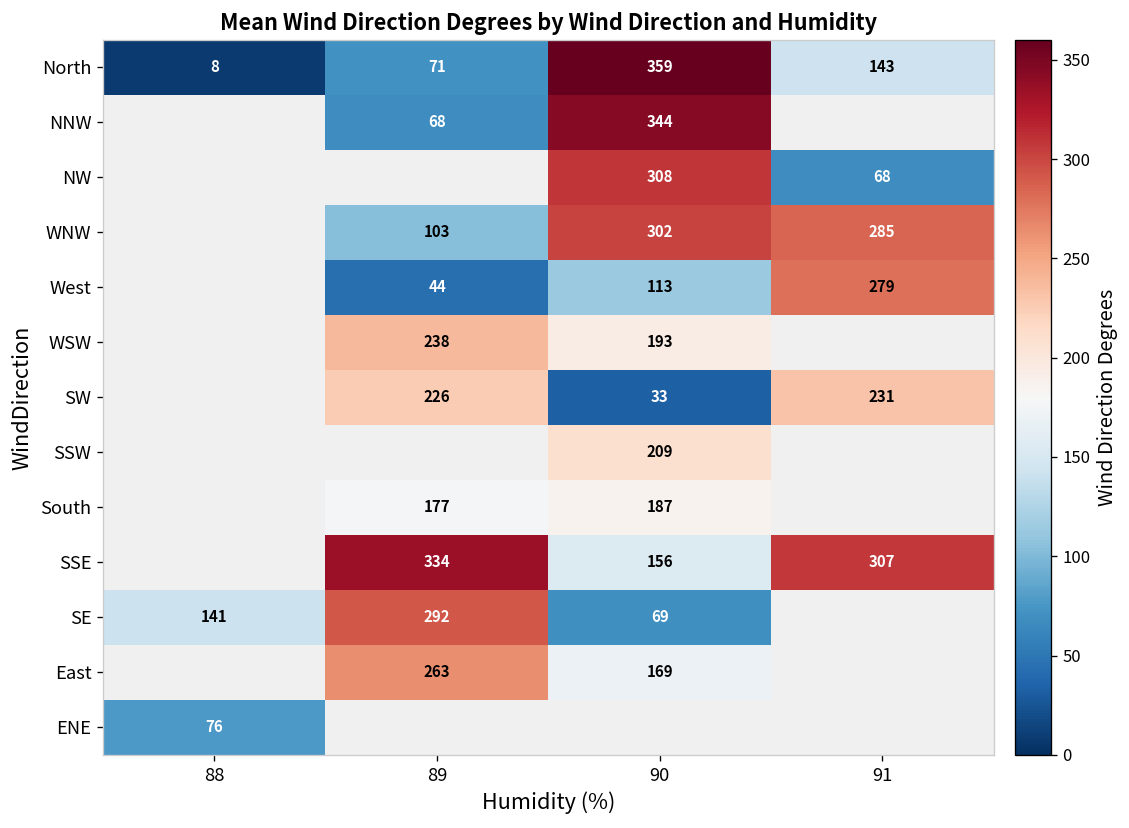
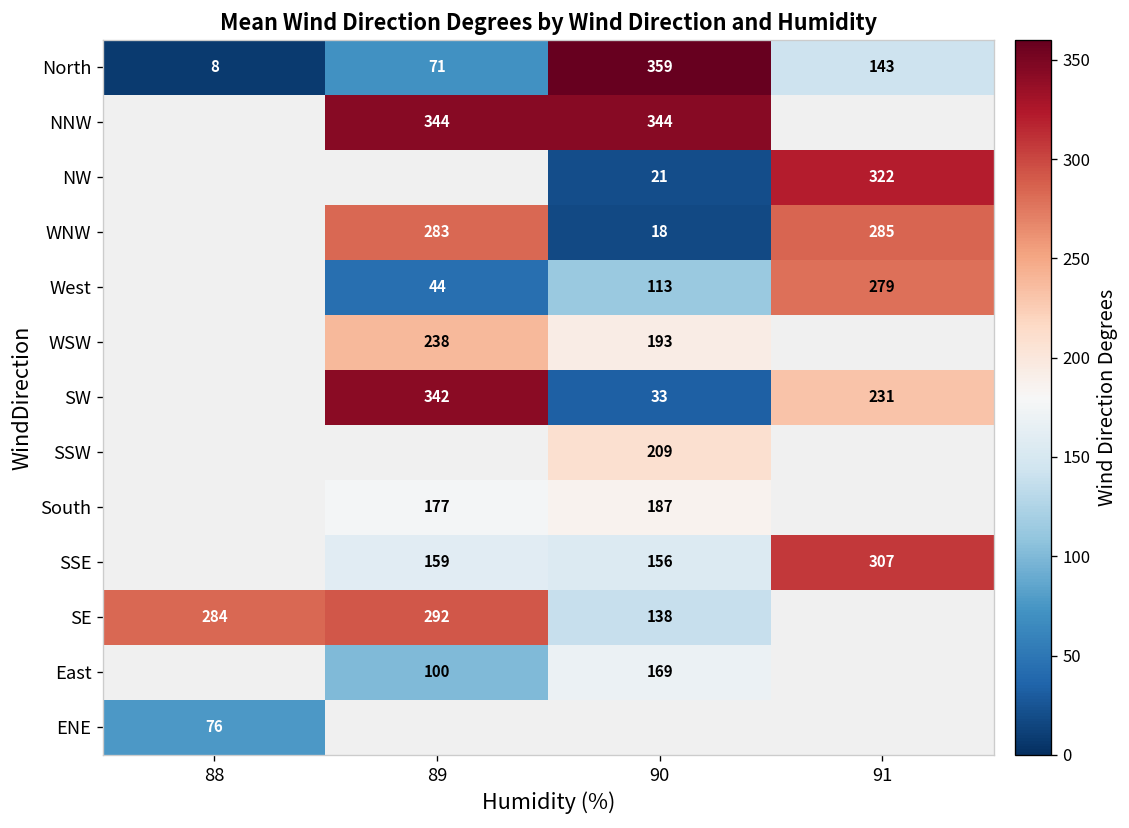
  {
    "North": {
      "88": 8,
      "89": 71,
      "90": 359,
      "91": 143
    },
    "NNW": {
-     "89": 68,
+     "89": 344,
      "90": 344
    },
    "NW": {
-     "90": 308,
-     "91": 68
+     "90": 21,
+     "91": 322
    },
    "WNW": {
-     "89": 103,
-     "90": 302,
+     "89": 283,
+     "90": 18,
      "91": 285
    },
    "West": {
      "89": 44,
      "90": 113,
      "91": 279
    },
    "WSW": {
      "89": 238,
      "90": 193
    },
    "SW": {
-     "89": 226,
+     "89": 342,
      "90": 33,
      "91": 231
    },
    "SSW": {
      "90": 209
    },
    "South": {
      "89": 177,
      "90": 187
    },
    "SSE": {
-     "89": 334,
+     "89": 159,
      "90": 156,
      "91": 307
    },
    "SE": {
-     "88": 141,
+     "88": 284,
      "89": 292,
-     "90": 69
+     "90": 138
    },
    "East": {
-     "89": 263,
+     "89": 100,
      "90": 169
    },
    "ENE": {
      "88": 76
    }
  }
